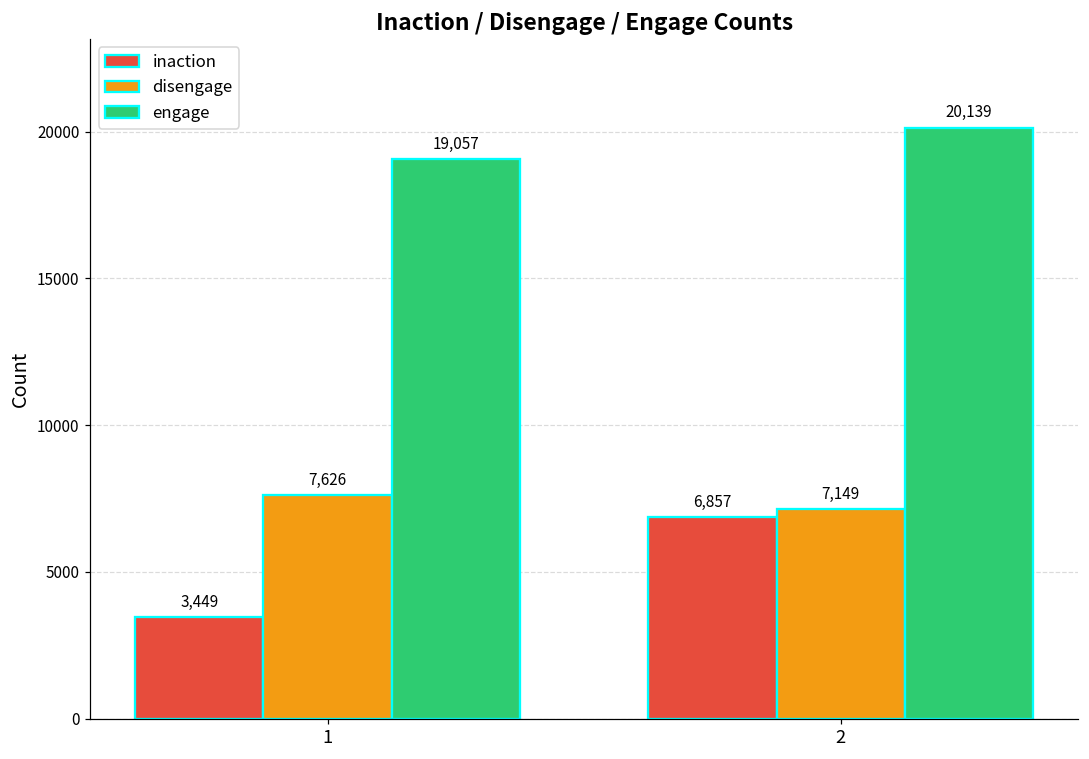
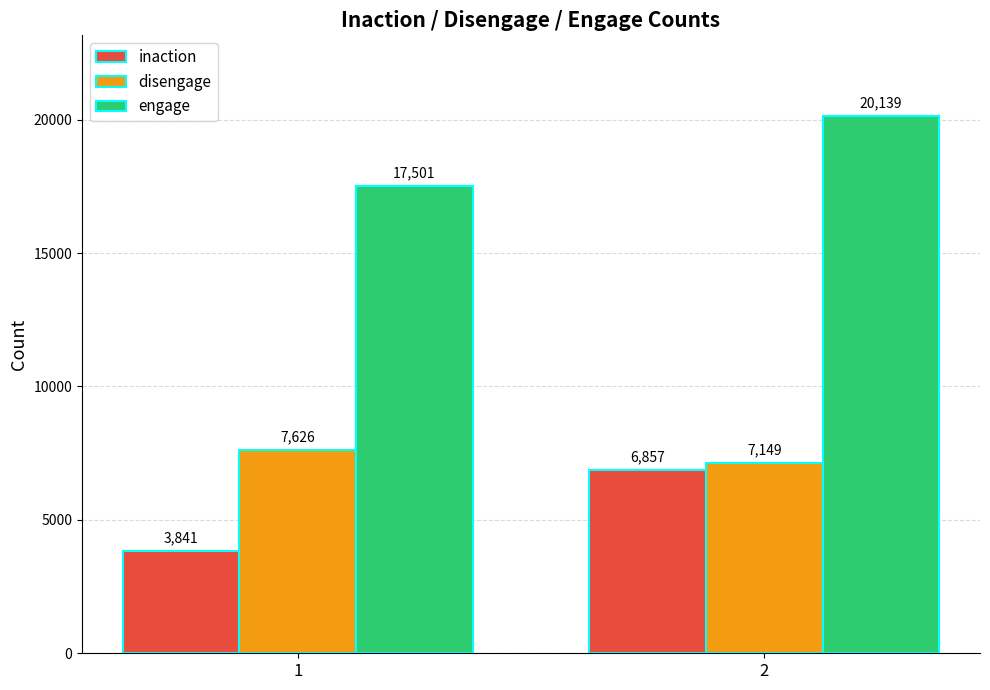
  {
    "inaction": {
-     "1": "3,449",
+     "1": "3,841",
      "2": "6,857"
    },
    "disengage": {
      "1": "7,626",
      "2": "7,149"
    },
    "engage": {
-     "1": "19,057",
+     "1": "17,501",
      "2": "20,139"
    }
  }
